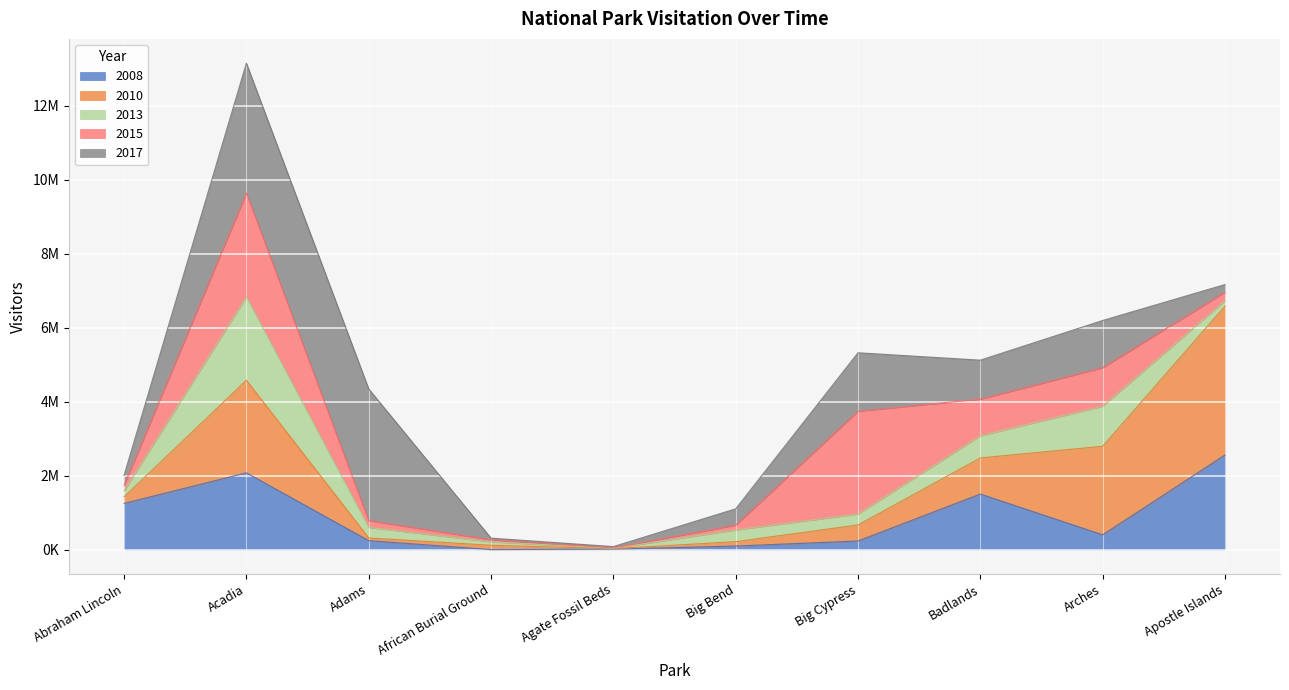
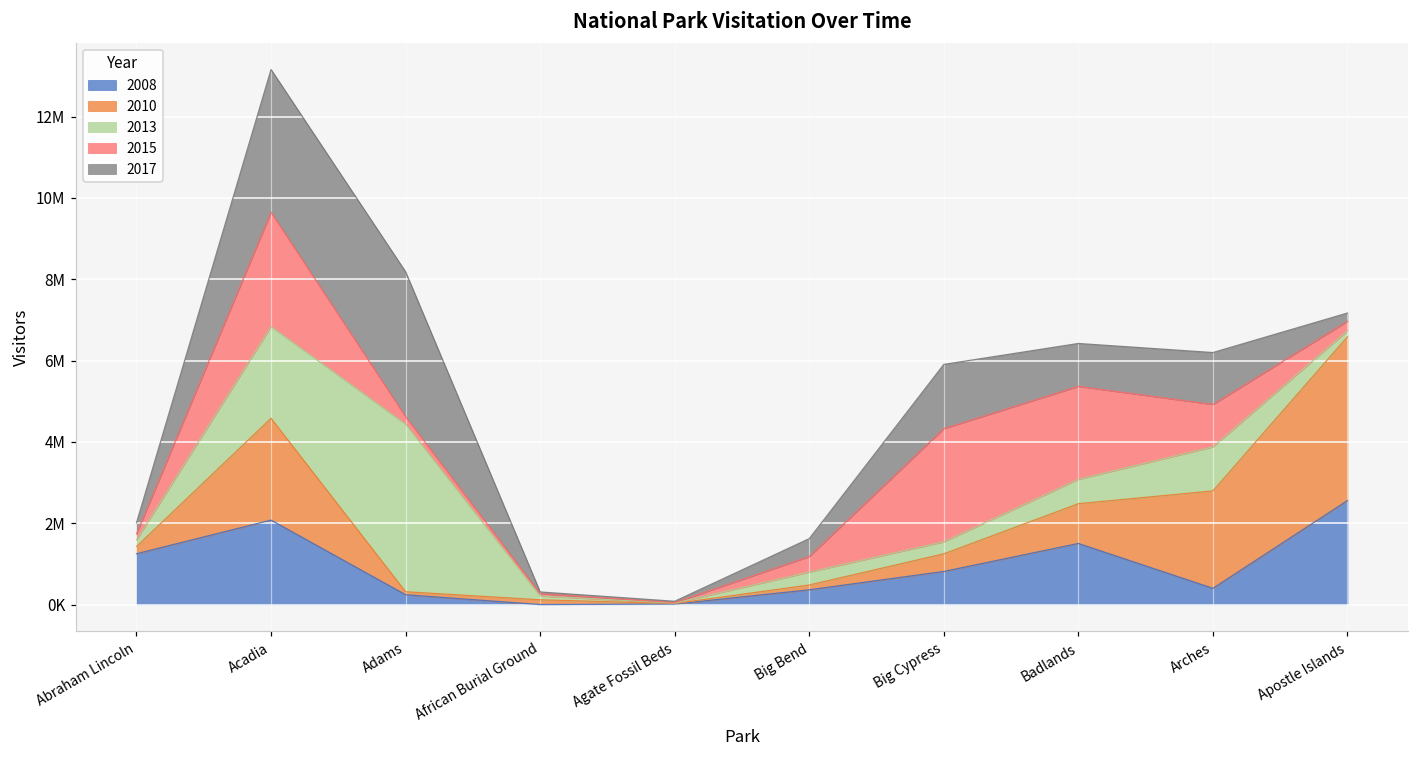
  {
    "2008": {
      "Abraham Lincoln": 1200000,
      "Acadia": 2100000,
      "Adams": 200000,
      "African Burial Ground": 0,
-     "Big Bend": 100000,
-     "Big Cypress": 200000,
+     "Big Bend": 400000,
+     "Big Cypress": 800000,
      "Badlands": 1500000,
      "Arches": 400000,
      "Apostle Islands": 2600000
    },
    "2010": {
      "Abraham Lincoln": 200000,
      "Acadia": 2500000,
      "Adams": 100000,
      "African Burial Ground": 100000,
      "Big Bend": 100000,
      "Big Cypress": 400000,
      "Badlands": 1000000,
      "Arches": 2400000,
      "Apostle Islands": 4000000
    },
    "2013": {
      "Abraham Lincoln": 200000,
      "Acadia": 2300000,
-     "Adams": 300000,
+     "Adams": 4100000,
      "Big Bend": 300000,
      "Big Cypress": 300000,
      "Badlands": 600000,
      "Arches": 1100000,
      "Apostle Islands": 100000
    },
    "2015": {
      "Abraham Lincoln": 100000,
      "Acadia": 2800000,
      "Adams": 200000,
-     "Big Bend": 100000,
+     "Big Bend": 400000,
      "Big Cypress": 2800000,
-     "Badlands": 1000000,
+     "Badlands": 2300000,
      "Arches": 1000000,
      "Apostle Islands": 200000
    },
    "2017": {
      "Abraham Lincoln": 300000,
      "Acadia": 3500000,
      "Adams": 3600000,
      "Big Bend": 400000,
      "Big Cypress": 1600000,
      "Badlands": 1100000,
      "Arches": 1300000,
      "Apostle Islands": 200000
    }
  }
